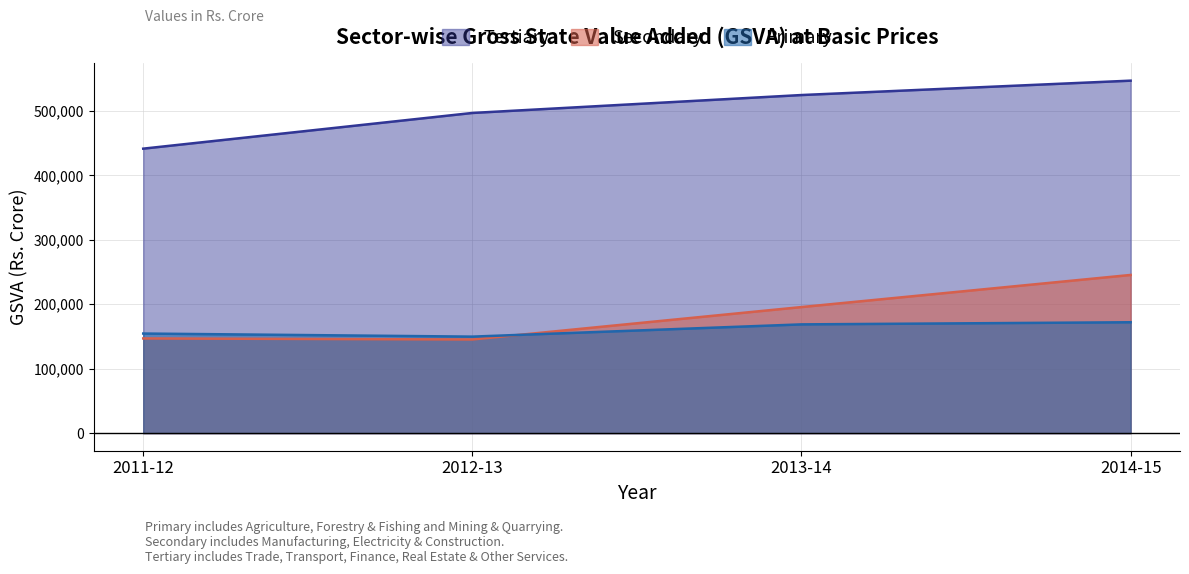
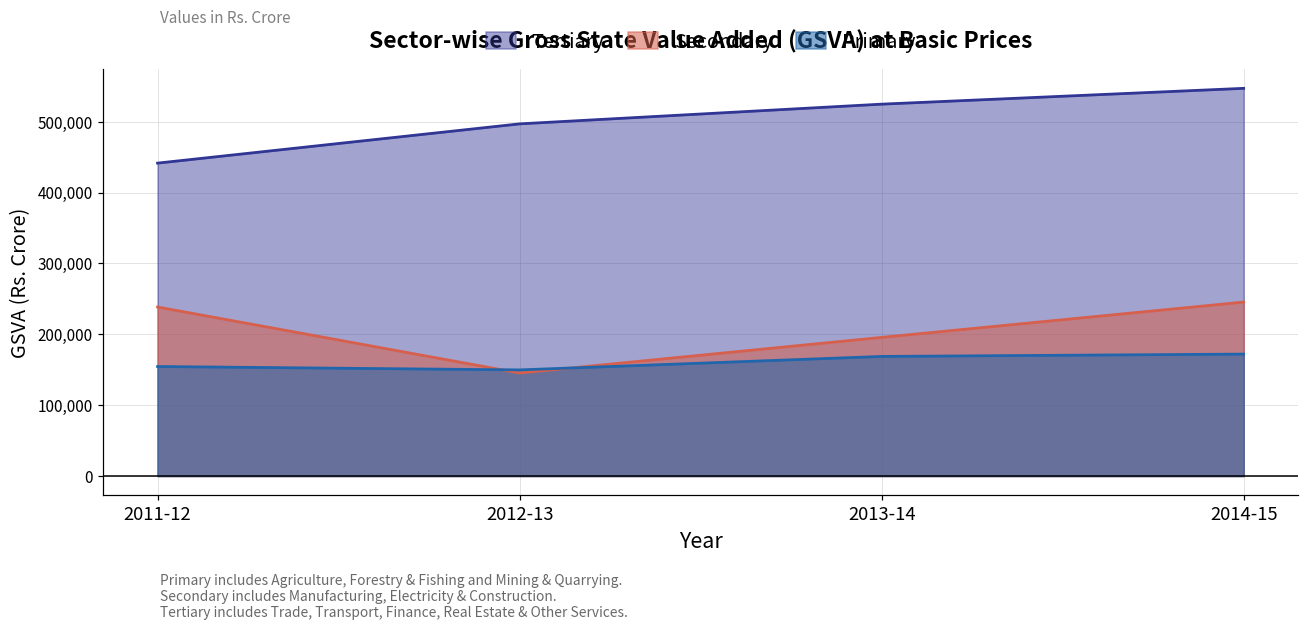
  {
    "Secondary": {
-     "2011-12": "150,000",
+     "2011-12": "240,000",
      "2012-13": "150,000",
      "2013-14": "200,000",
      "2014-15": "250,000"
    }
  }
